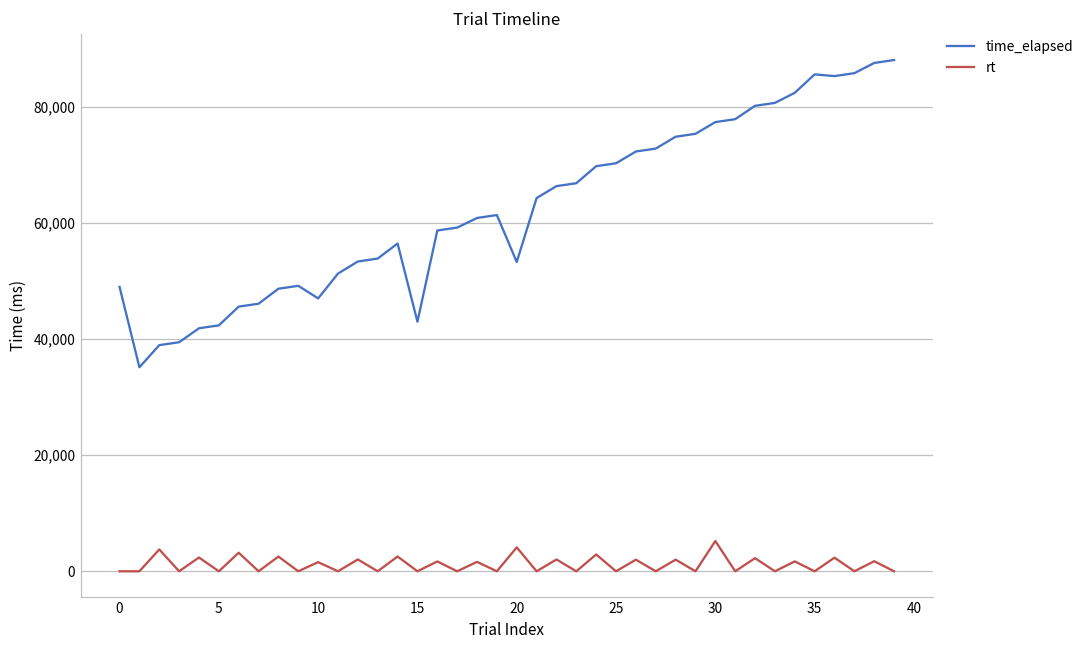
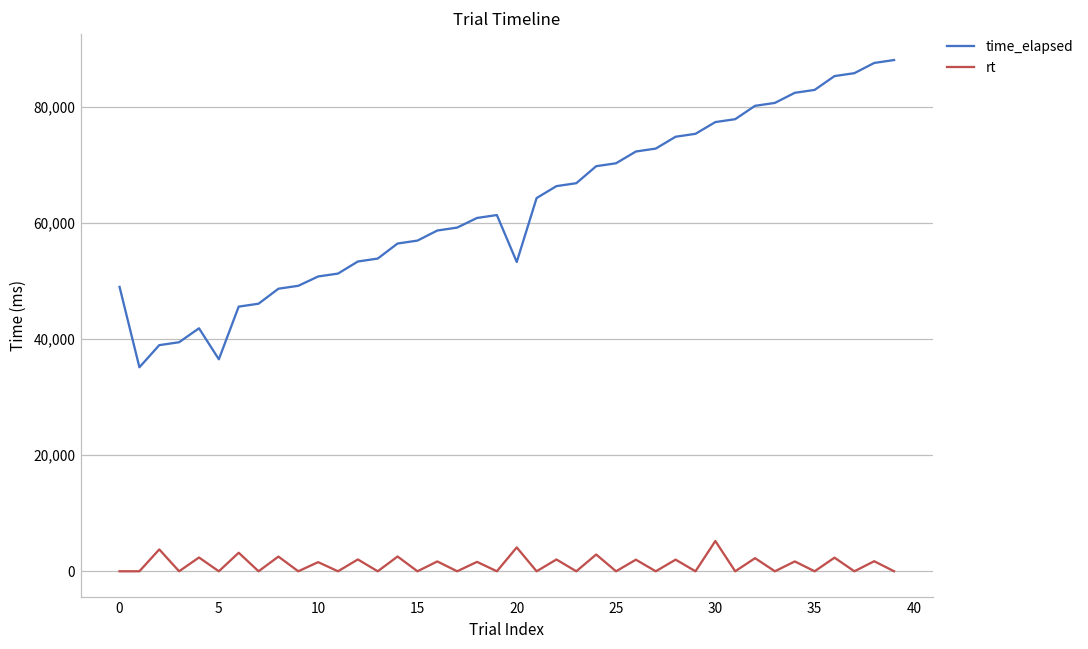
  {
    "time_elapsed": {
      "0": "49,000",
-     "5": "42,000",
-     "10": "47,000",
-     "15": "43,000",
+     "5": "37,000",
+     "10": "51,000",
+     "15": "57,000",
      "20": "53,000",
      "25": "70,000",
      "30": "77,000",
-     "35": "86,000"
+     "35": "83,000"
    },
    "rt": {
      "0": "0",
      "5": "0",
      "10": "2,000",
      "15": "0",
      "20": "4,000",
      "25": "0",
      "30": "5,000",
      "35": "0"
    }
  }
